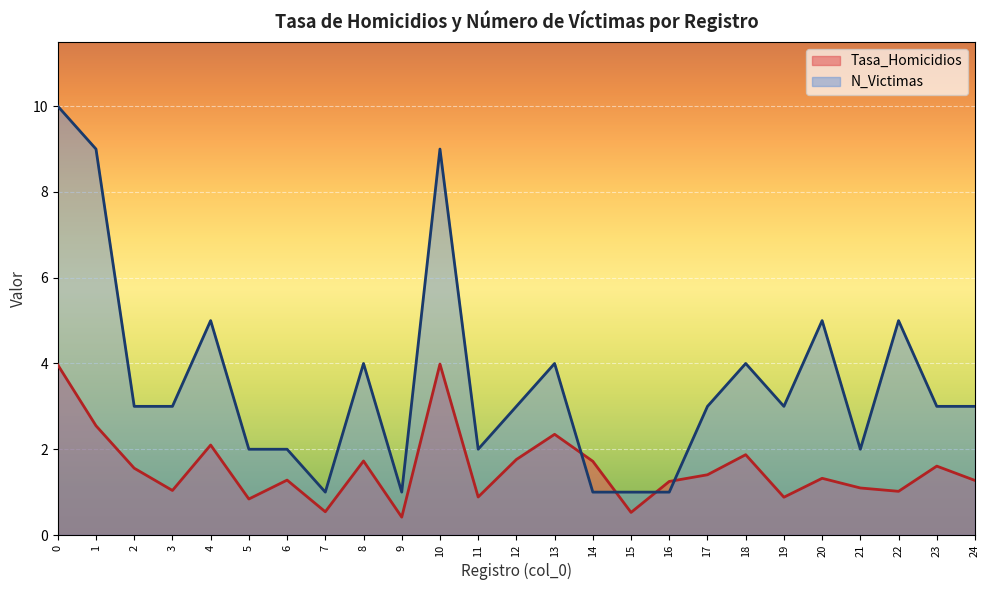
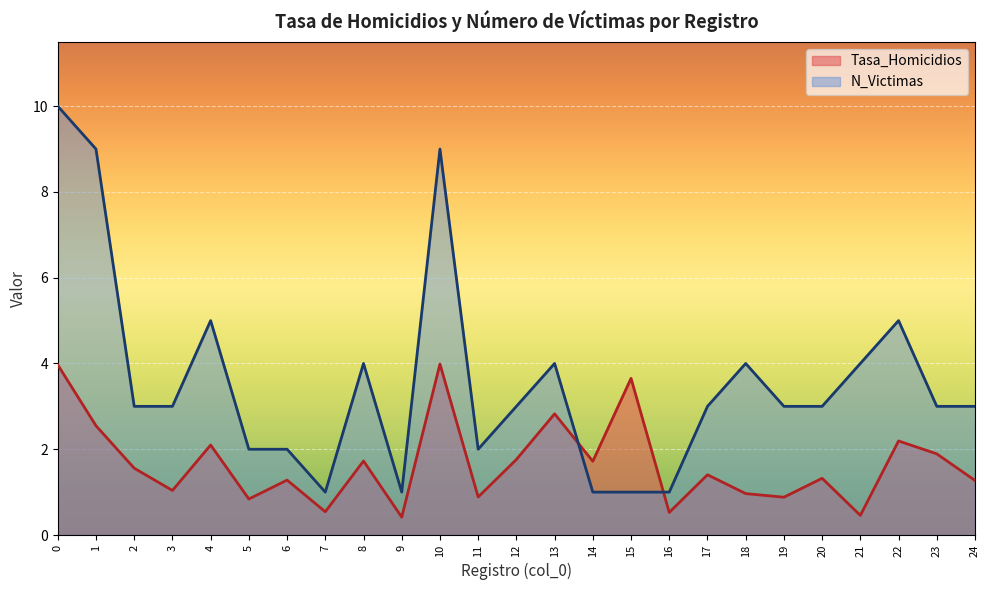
  {
    "Tasa_Homicidios": {
      "0": 4.0,
      "1": 2.5,
      "2": 1.6,
      "3": 1.0,
      "4": 2.1,
      "5": 0.8,
      "6": 1.3,
      "7": 0.5,
      "8": 1.7,
      "9": 0.4,
      "10": 4.0,
      "11": 0.9,
      "12": 1.8,
-     "13": 2.3,
+     "13": 2.8,
      "14": 1.7,
-     "15": 0.5,
-     "16": 1.2,
+     "15": 3.7,
+     "16": 0.5,
      "17": 1.4,
-     "18": 1.9,
+     "18": 1.0,
      "19": 0.9,
      "20": 1.3,
-     "21": 1.1,
-     "22": 1.0,
-     "23": 1.6,
+     "21": 0.5,
+     "22": 2.2,
+     "23": 1.9,
      "24": 1.3
    },
    "N_Victimas": {
      "0": 10,
      "1": 9,
      "2": 3,
      "3": 3,
      "4": 5,
      "5": 2,
      "6": 2,
      "7": 1,
      "8": 4,
      "9": 1,
      "10": 9,
      "11": 2,
      "12": 3,
      "13": 4,
      "14": 1,
      "15": 1,
      "16": 1,
      "17": 3,
      "18": 4,
      "19": 3,
-     "20": 5,
-     "21": 2,
+     "20": 3,
+     "21": 4,
      "22": 5,
      "23": 3,
      "24": 3
    }
  }
